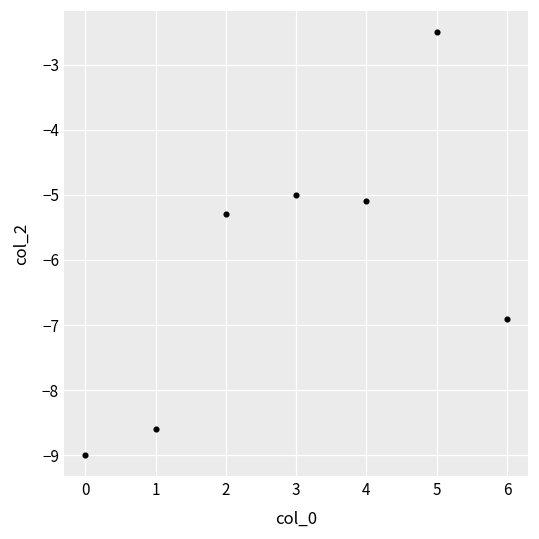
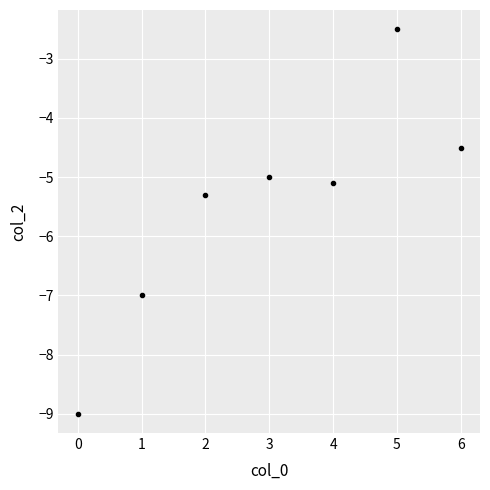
  {
    "0": -9.0,
-   "1": -8.6,
+   "1": -7.0,
    "2": -5.3,
    "3": -5.0,
    "4": -5.1,
    "5": -2.5,
-   "6": -6.9
+   "6": -4.5
  }
